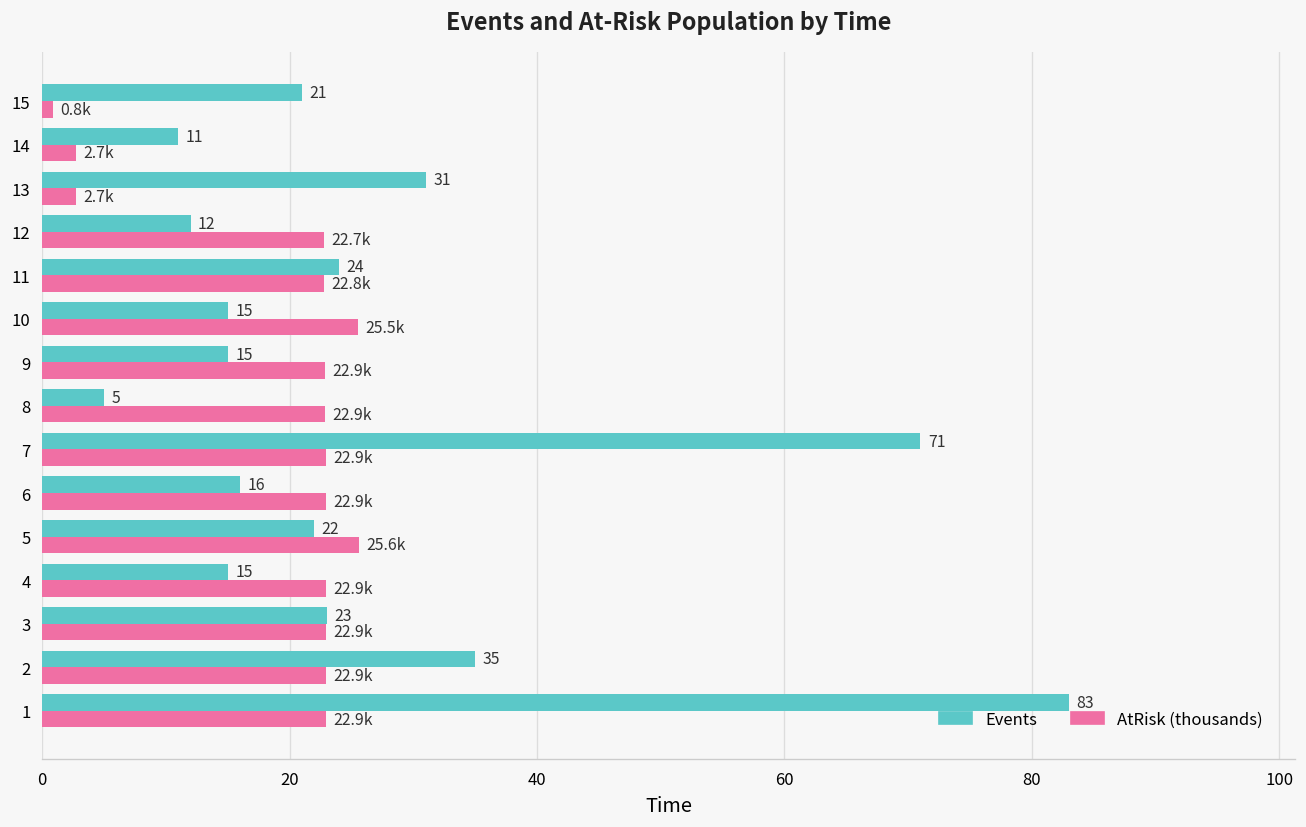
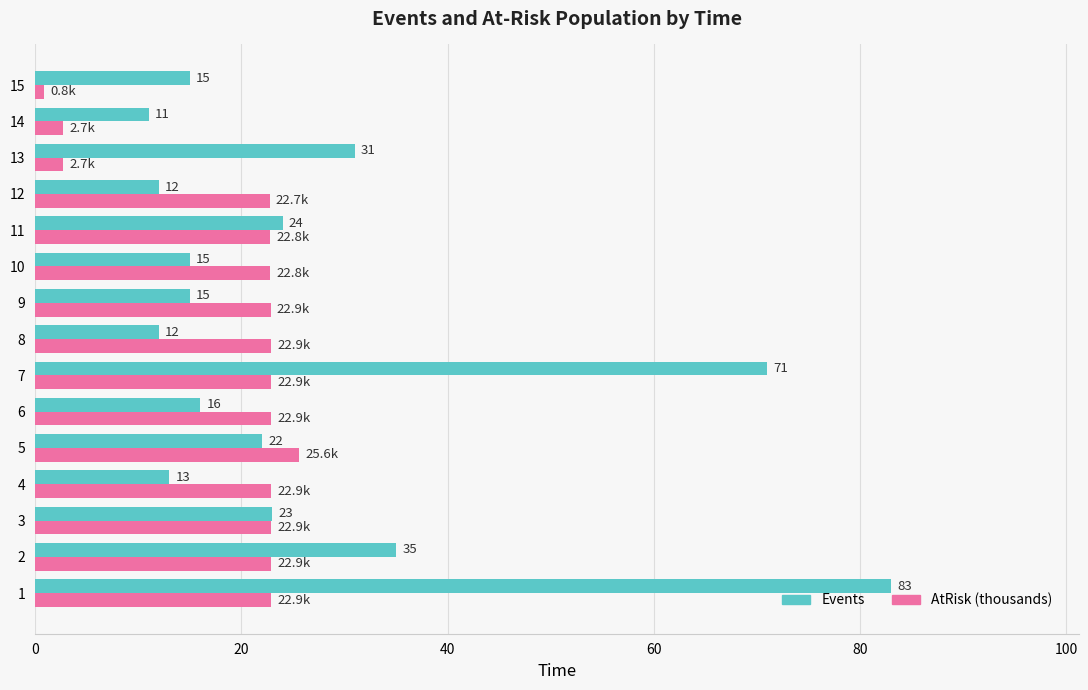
  {
    "Events": {
-     "15": "21",
+     "15": "15",
      "14": "11",
      "13": "31",
      "12": "12",
      "11": "24",
      "10": "15",
      "9": "15",
-     "8": "5",
+     "8": "12",
      "7": "71",
      "6": "16",
      "5": "22",
-     "4": "15",
+     "4": "13",
      "3": "23",
      "2": "35",
      "1": "83"
    },
    "AtRisk (thousands)": {
      "15": "0.8k",
      "14": "2.7k",
      "13": "2.7k",
      "12": "22.7k",
      "11": "22.8k",
-     "10": "25.5k",
+     "10": "22.8k",
      "9": "22.9k",
      "8": "22.9k",
      "7": "22.9k",
      "6": "22.9k",
      "5": "25.6k",
      "4": "22.9k",
      "3": "22.9k",
      "2": "22.9k",
      "1": "22.9k"
    }
  }
